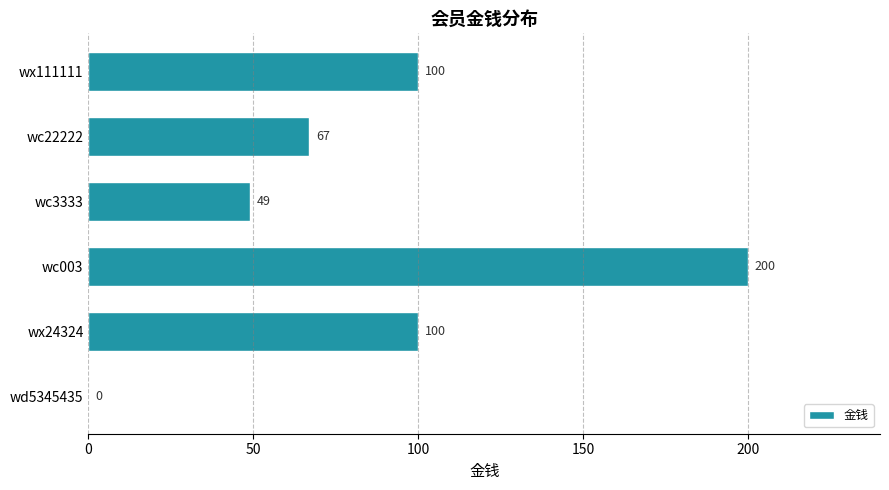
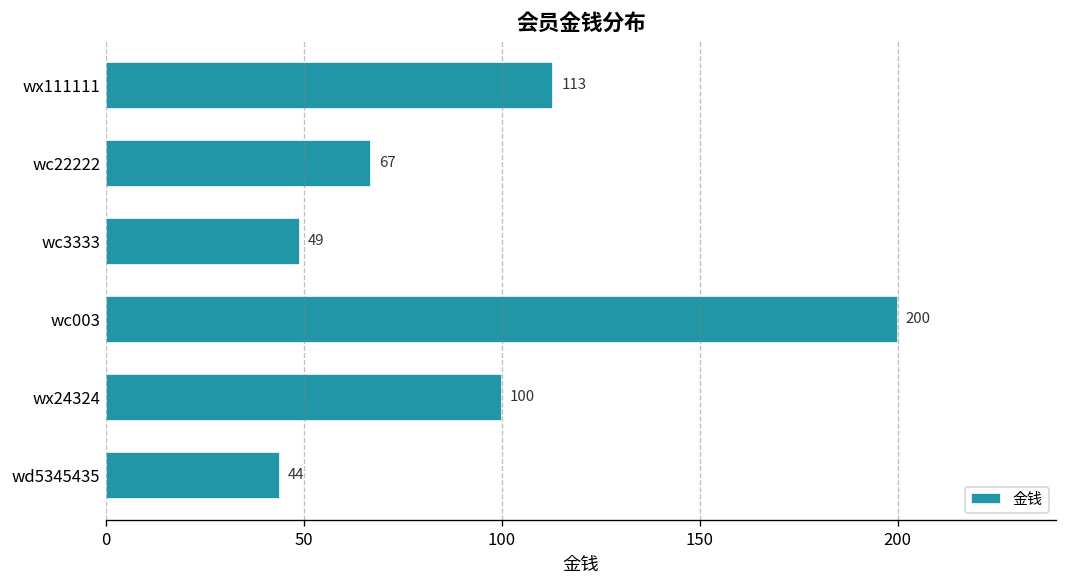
  {
-   "wx111111": 100,
+   "wx111111": 113,
    "wc22222": 67,
    "wc3333": 49,
    "wc003": 200,
    "wx24324": 100,
-   "wd5345435": 0
+   "wd5345435": 44
  }
